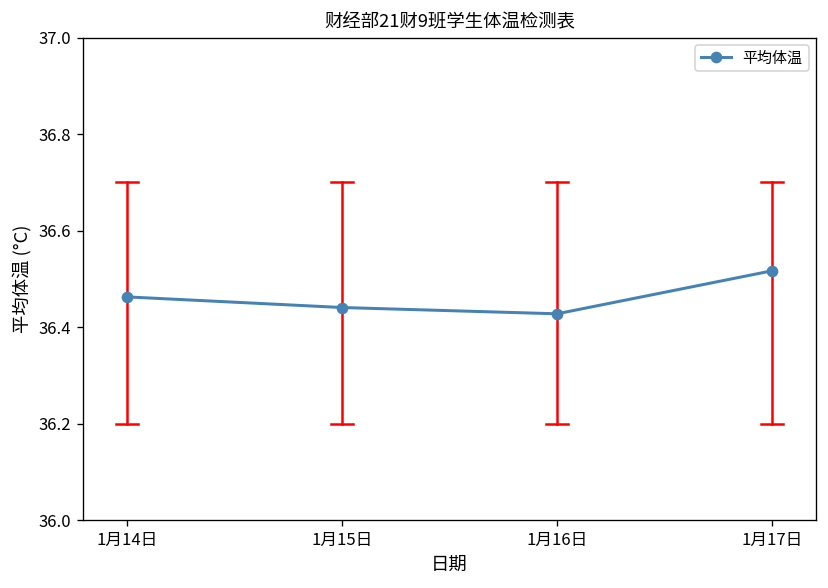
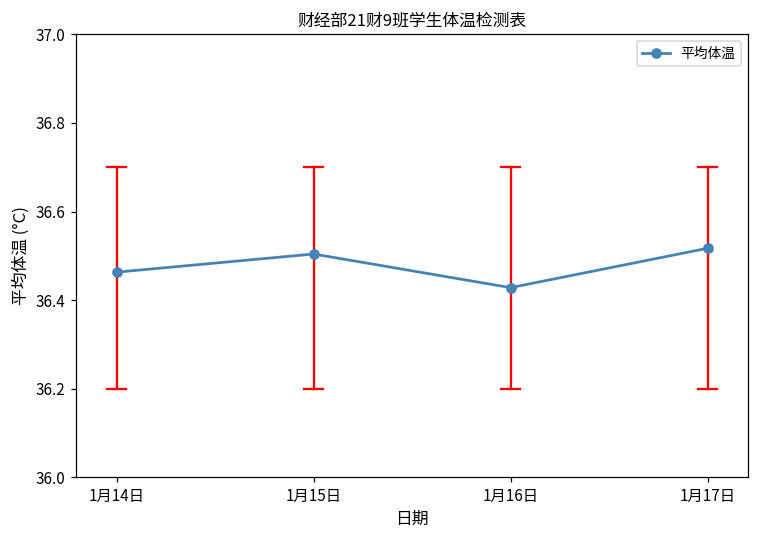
  {
    "平均体温": {
      "1月14日": 36.46,
-     "1月15日": 36.44,
+     "1月15日": 36.50,
      "1月16日": 36.43,
      "1月17日": 36.52
    }
  }
